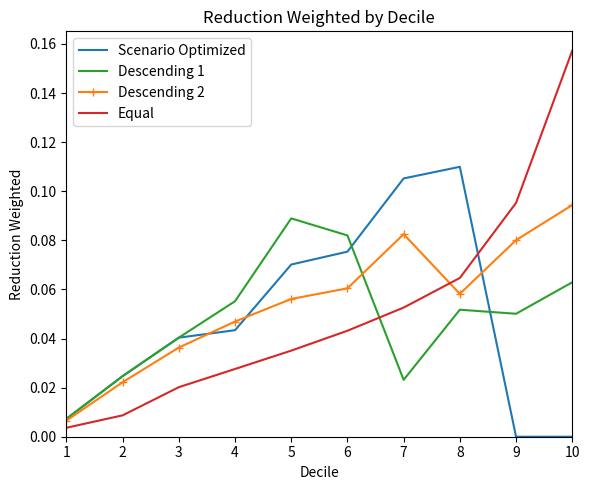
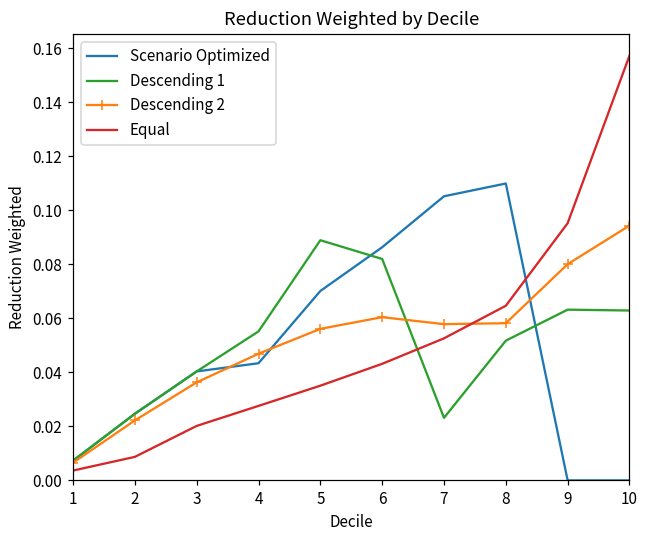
  {
    "Scenario Optimized": {
      "4": 0.043,
      "5": 0.070,
-     "6": 0.075,
+     "6": 0.086,
      "7": 0.105,
      "8": 0.110,
      "9": 0.000,
      "10": 0.000
    },
    "Descending 1": {
      "4": 0.055,
      "5": 0.089,
      "6": 0.082,
      "7": 0.023,
      "8": 0.052,
-     "9": 0.050,
+     "9": 0.063,
      "10": 0.063
    },
    "Descending 2": {
      "2": 0.022,
      "3": 0.036,
      "4": 0.047,
      "5": 0.056,
      "6": 0.060,
-     "7": 0.082,
+     "7": 0.058,
      "8": 0.058,
      "9": 0.080,
      "10": 0.094
    },
    "Equal": {
      "1": 0.004,
      "2": 0.009,
      "3": 0.020,
      "4": 0.028,
      "5": 0.035,
      "6": 0.043,
      "7": 0.053,
      "8": 0.065,
      "9": 0.095,
      "10": 0.157
    }
  }
